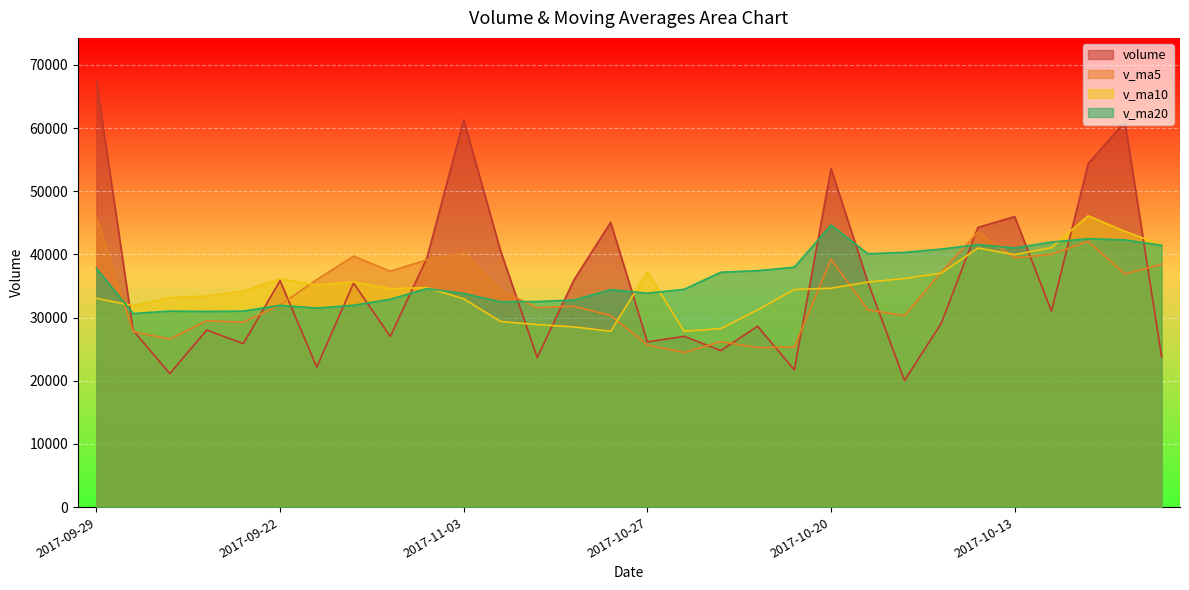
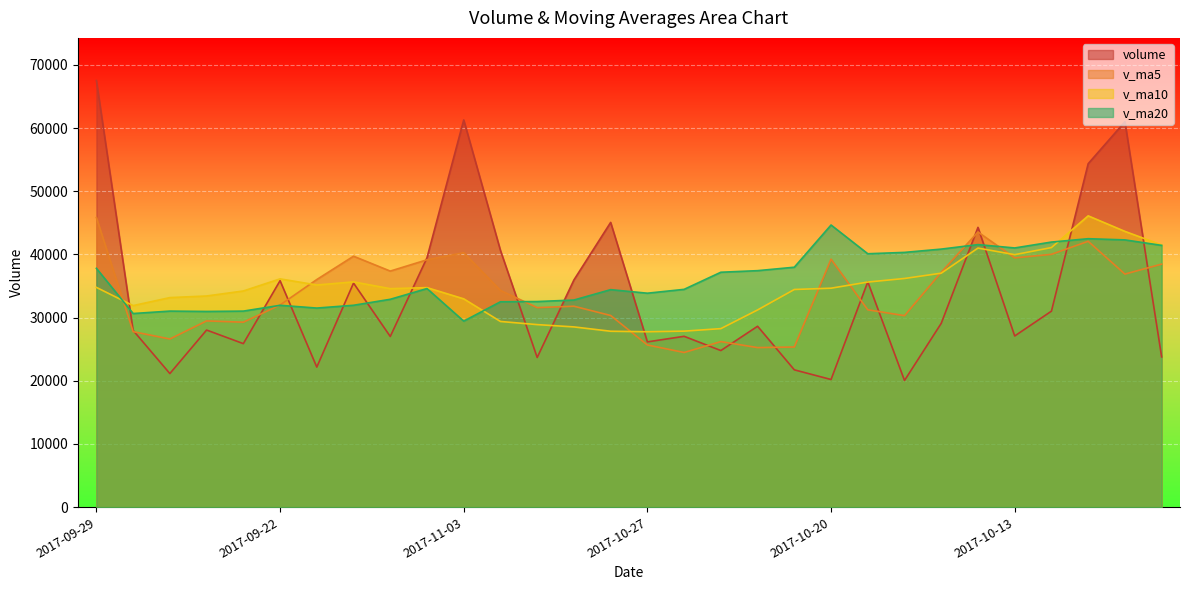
  {
    "volume": {
      "2017-09-29": 68000,
      "2017-11-03": 61000,
      "2017-10-27": 26000,
-     "2017-10-20": 54000,
-     "2017-10-13": 46000
+     "2017-10-20": 20000,
+     "2017-10-13": 27000
    },
    "v_ma5": {
      "2017-09-29": 46000,
      "2017-11-03": 40000,
      "2017-10-27": 26000,
      "2017-10-20": 39000,
      "2017-10-13": 39000
    },
    "v_ma10": {
-     "2017-09-29": 33000,
+     "2017-09-29": 35000,
      "2017-11-03": 33000,
-     "2017-10-27": 37000,
+     "2017-10-27": 28000,
      "2017-10-20": 35000,
      "2017-10-13": 40000
    },
    "v_ma20": {
      "2017-09-29": 38000,
-     "2017-11-03": 34000,
+     "2017-11-03": 29000,
      "2017-10-27": 34000,
      "2017-10-20": 45000,
      "2017-10-13": 41000
    }
  }
